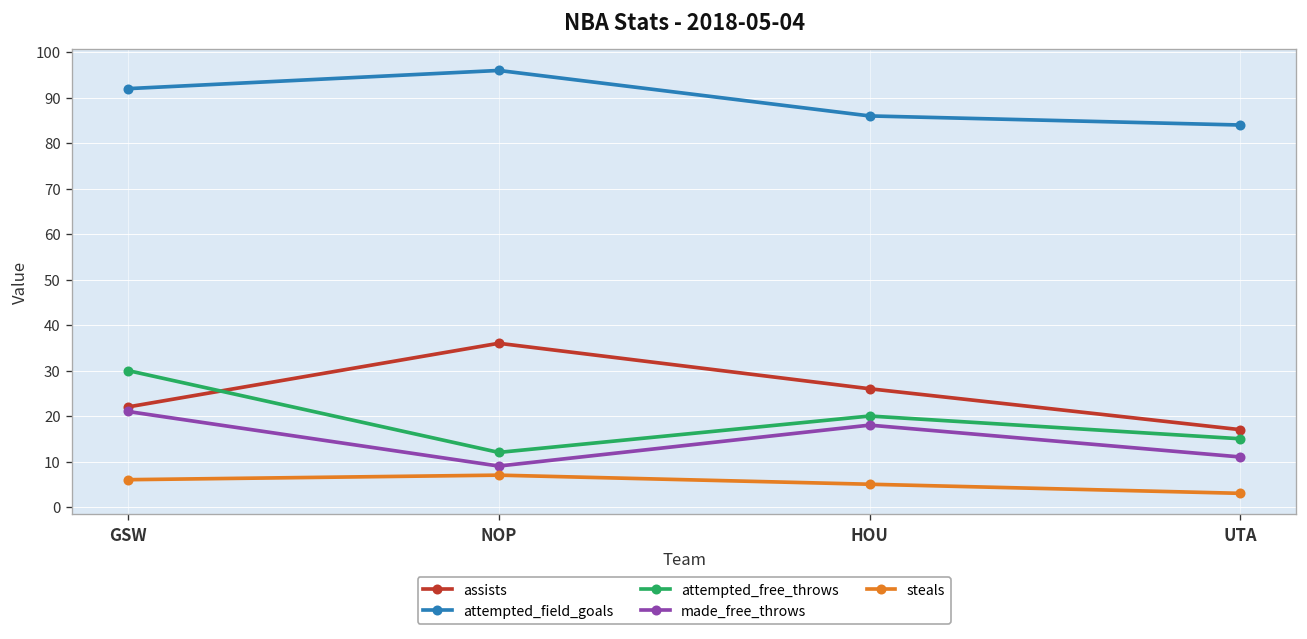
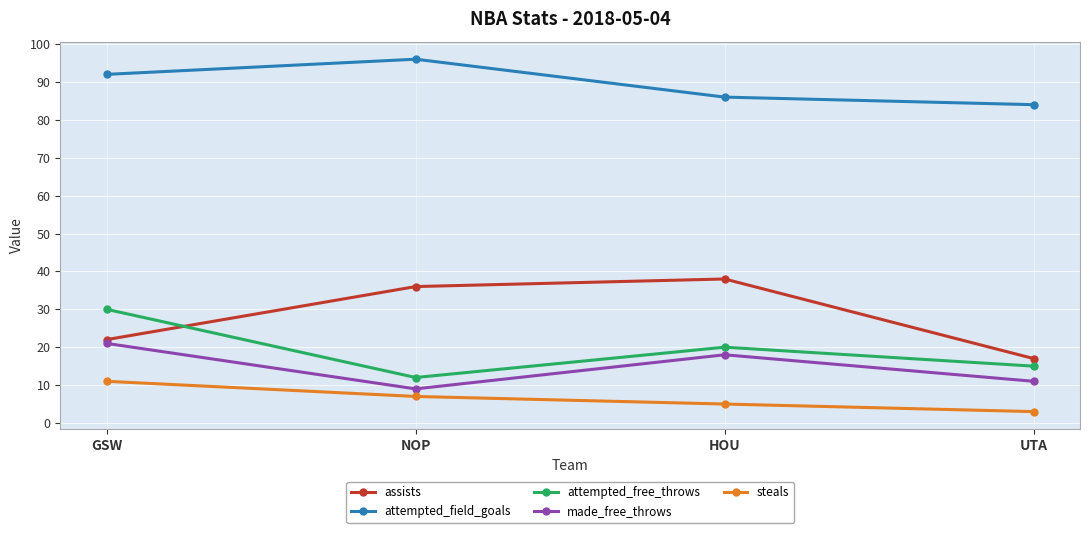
  {
    "assists": {
      "GSW": 22,
      "NOP": 36,
-     "HOU": 26,
+     "HOU": 38,
      "UTA": 17
    },
    "attempted_field_goals": {
      "GSW": 92,
      "NOP": 96,
      "HOU": 86,
      "UTA": 84
    },
    "attempted_free_throws": {
      "GSW": 30,
      "NOP": 12,
      "HOU": 20,
      "UTA": 15
    },
    "made_free_throws": {
      "GSW": 21,
      "NOP": 9,
      "HOU": 18,
      "UTA": 11
    },
    "steals": {
-     "GSW": 6,
+     "GSW": 11,
      "NOP": 7,
      "HOU": 5,
      "UTA": 3
    }
  }
